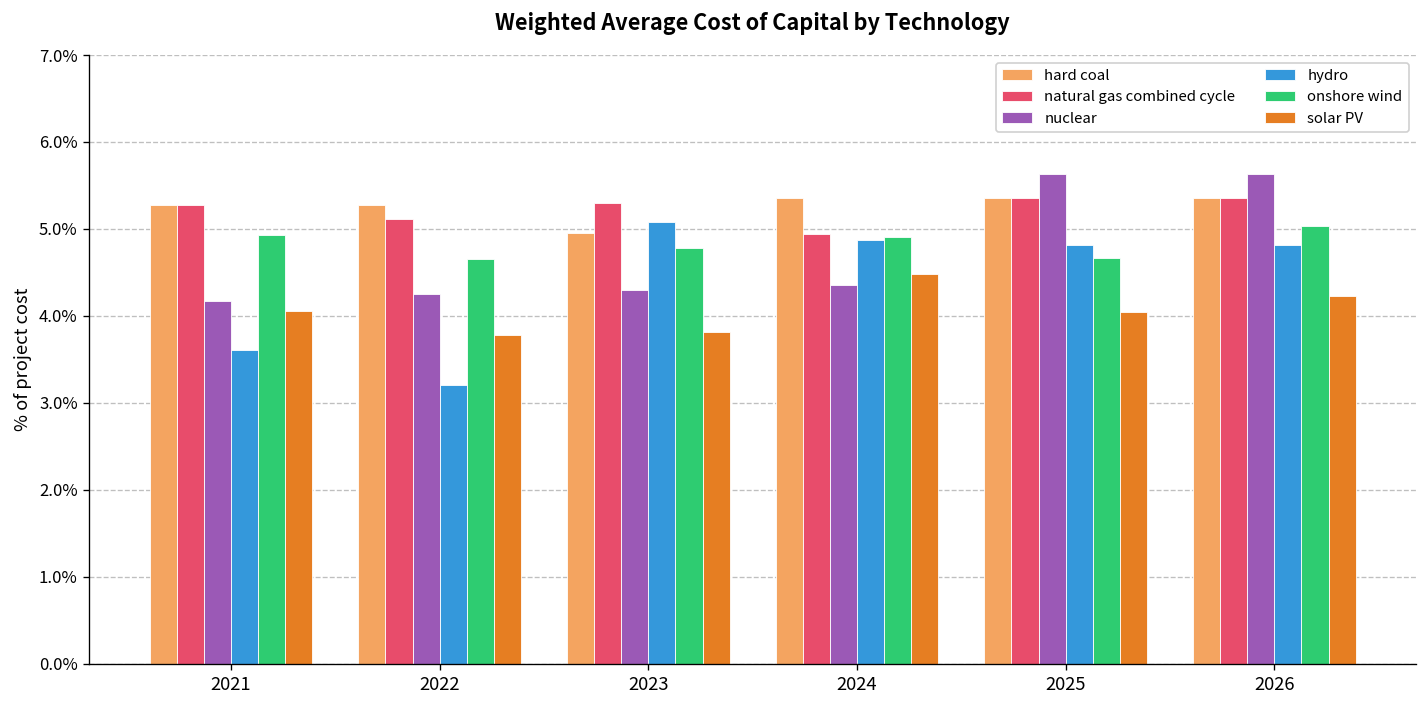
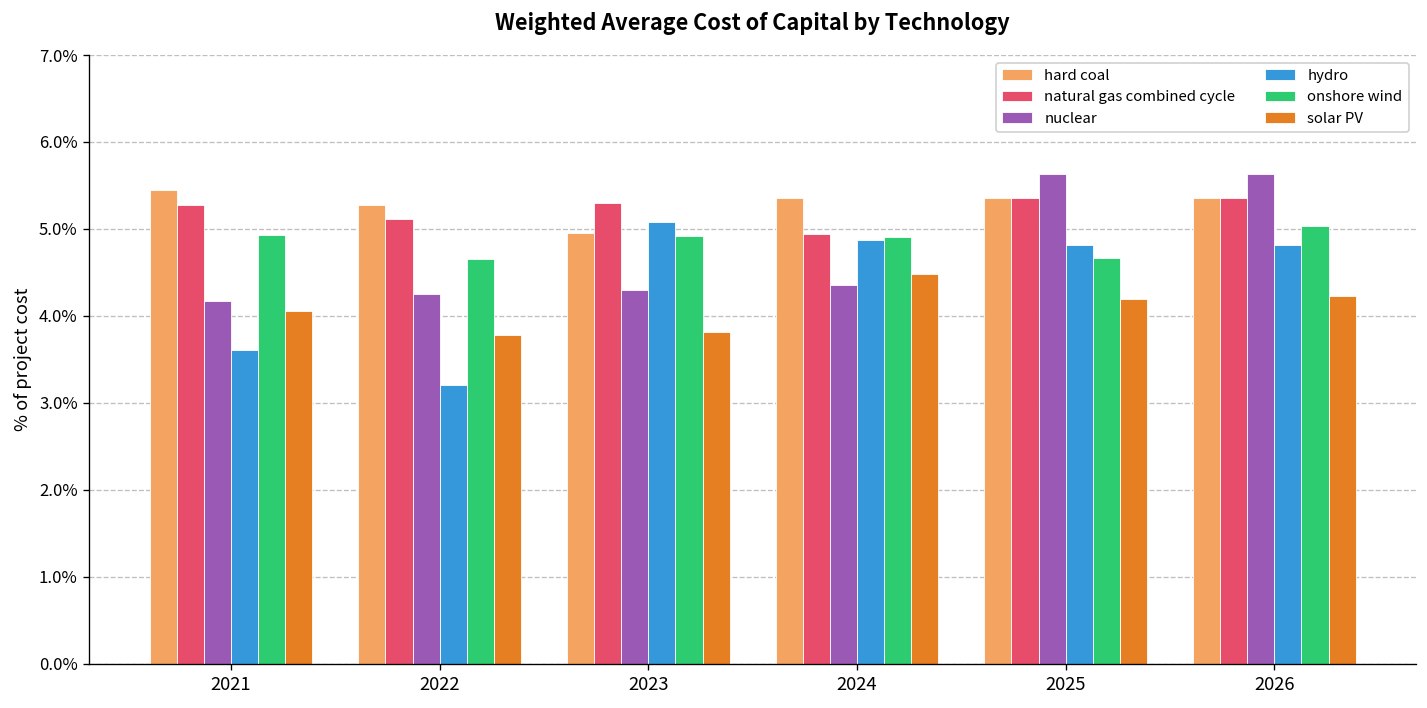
  {
    "hard coal": {
-     "2021": "5.3%",
+     "2021": "5.5%",
      "2022": "5.3%",
      "2023": "5.0%",
      "2024": "5.4%",
      "2025": "5.4%",
      "2026": "5.4%"
    },
    "natural gas combined cycle": {
      "2021": "5.3%",
      "2022": "5.1%",
      "2023": "5.3%",
      "2024": "4.9%",
      "2025": "5.4%",
      "2026": "5.4%"
    },
    "nuclear": {
      "2021": "4.2%",
      "2022": "4.3%",
      "2023": "4.3%",
      "2024": "4.4%",
      "2025": "5.6%",
      "2026": "5.6%"
    },
    "hydro": {
      "2021": "3.6%",
      "2022": "3.2%",
      "2023": "5.1%",
      "2024": "4.9%",
      "2025": "4.8%",
      "2026": "4.8%"
    },
    "onshore wind": {
      "2021": "4.9%",
      "2022": "4.7%",
-     "2023": "4.8%",
+     "2023": "4.9%",
      "2024": "4.9%",
      "2025": "4.7%",
      "2026": "5.0%"
    },
    "solar PV": {
      "2021": "4.1%",
      "2022": "3.8%",
      "2023": "3.8%",
      "2024": "4.5%",
-     "2025": "4.0%",
+     "2025": "4.2%",
      "2026": "4.2%"
    }
  }
